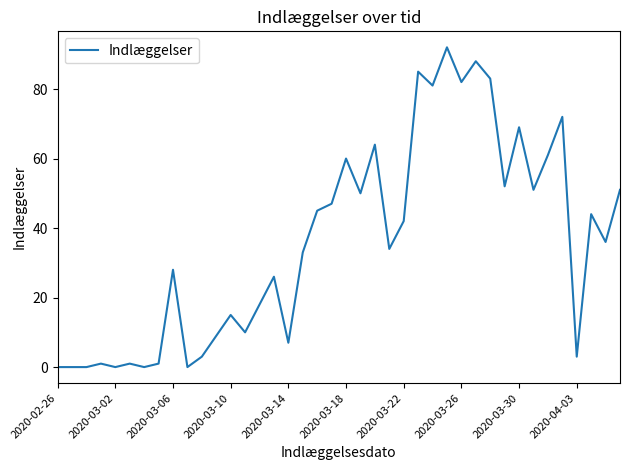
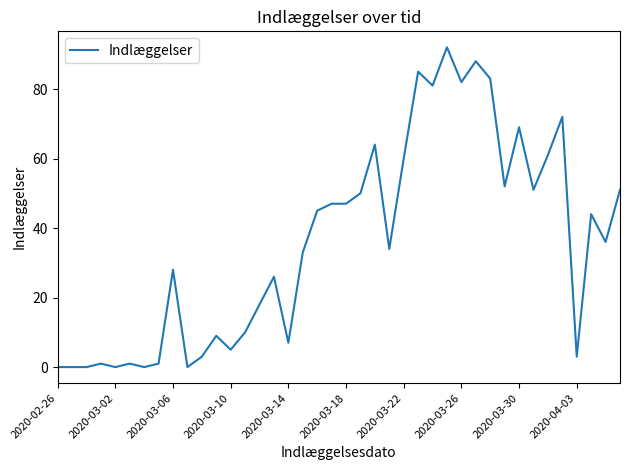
  {
    "2020-02-26": 0,
    "2020-03-02": 0,
    "2020-03-06": 28,
-   "2020-03-10": 15,
+   "2020-03-10": 5,
    "2020-03-14": 7,
-   "2020-03-18": 60,
-   "2020-03-22": 42,
+   "2020-03-18": 47,
+   "2020-03-22": 60,
    "2020-03-26": 82,
    "2020-03-30": 69,
    "2020-04-03": 3
  }
